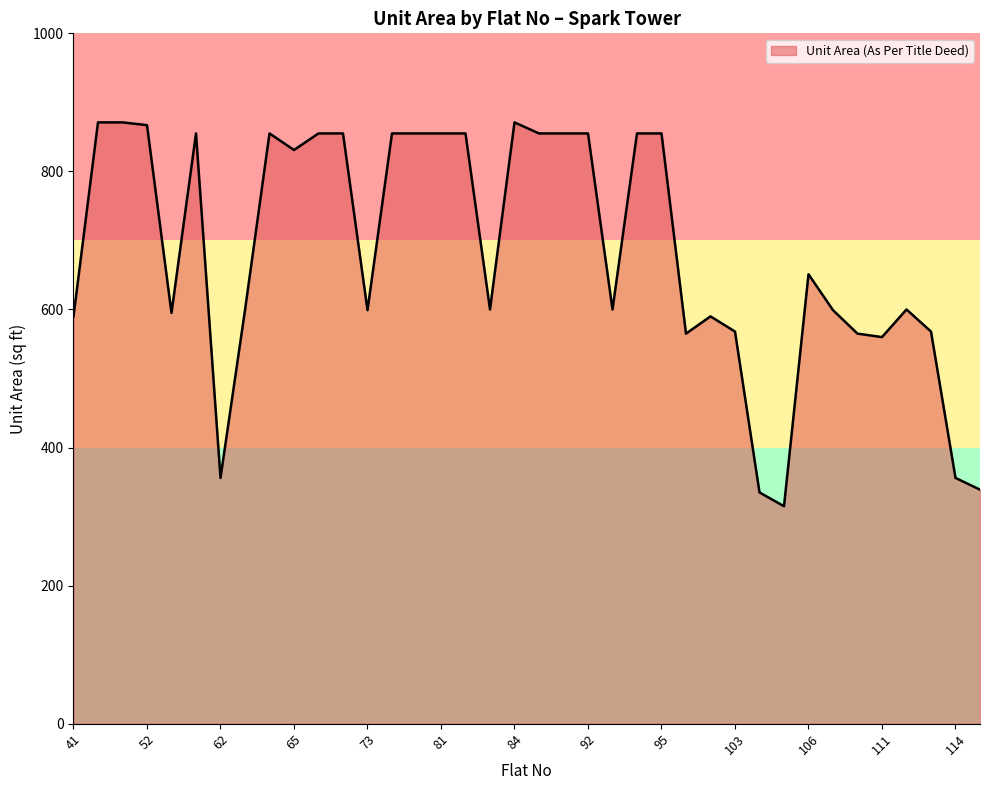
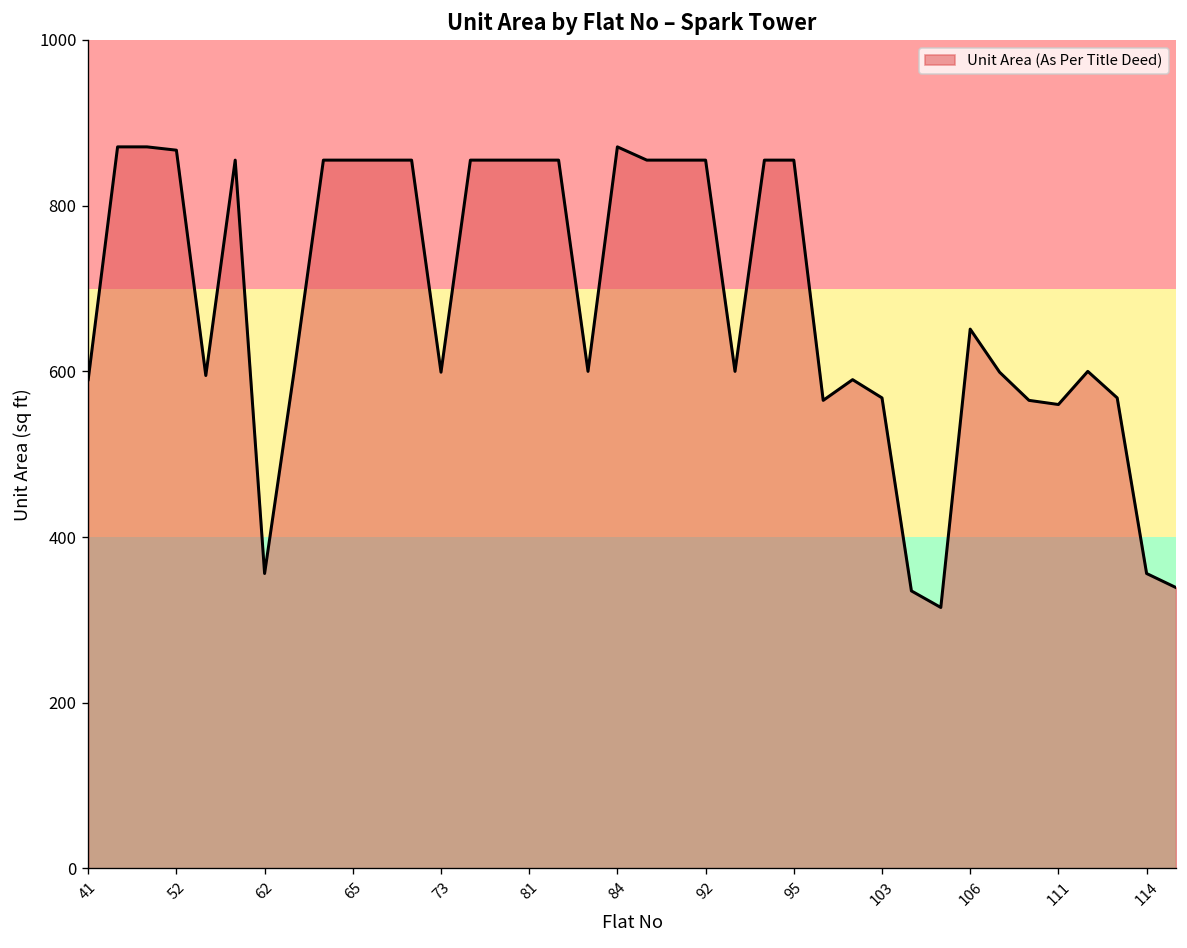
  {
    "41": 590,
    "52": 870,
    "62": 360,
-   "65": 830,
+   "65": 860,
    "73": 600,
    "81": 860,
    "84": 870,
    "92": 860,
    "95": 860,
    "103": 570,
    "106": 650,
    "111": 560,
    "114": 360
  }
